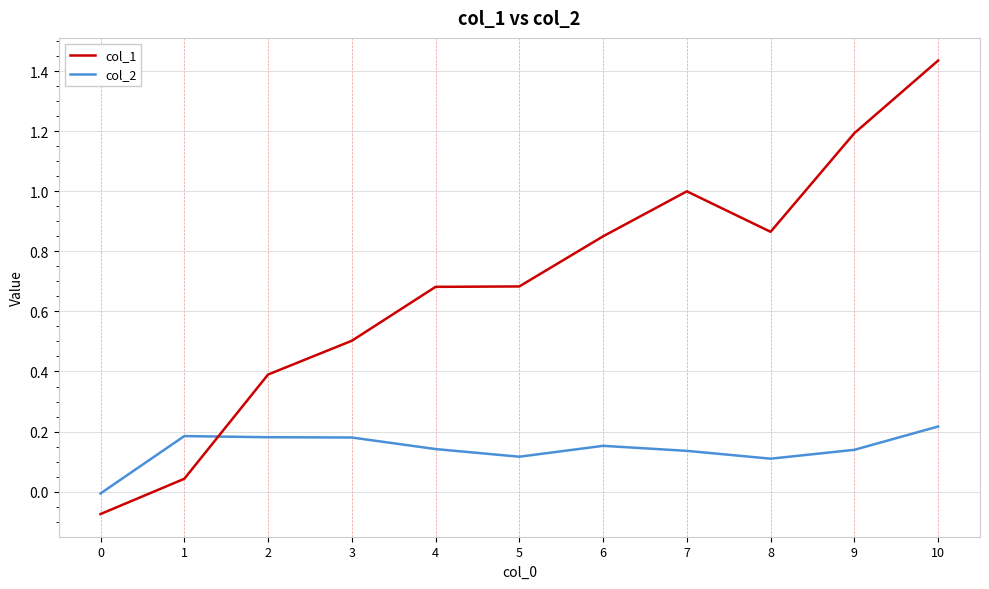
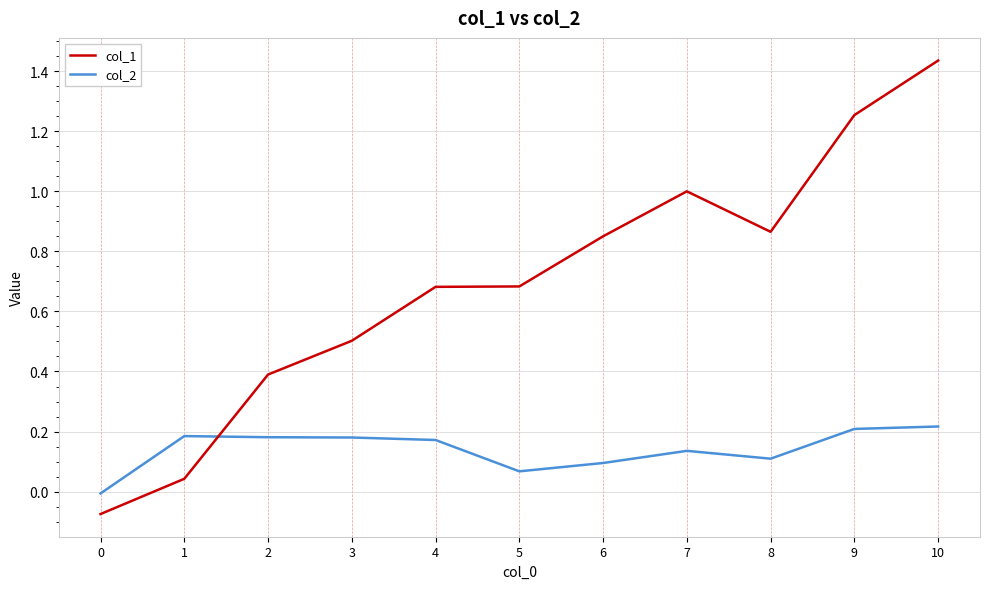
  {
    "col_1": {
      "0": -0.07,
      "1": 0.04,
      "2": 0.39,
      "3": 0.50,
      "4": 0.68,
      "5": 0.68,
      "6": 0.85,
      "7": 1.00,
      "8": 0.86,
-     "9": 1.19,
+     "9": 1.25,
      "10": 1.43
    },
    "col_2": {
      "0": -0.01,
      "1": 0.19,
      "2": 0.18,
      "3": 0.18,
-     "4": 0.14,
-     "5": 0.12,
-     "6": 0.15,
+     "4": 0.17,
+     "5": 0.07,
+     "6": 0.10,
      "7": 0.14,
      "8": 0.11,
-     "9": 0.14,
+     "9": 0.21,
      "10": 0.22
    }
  }
